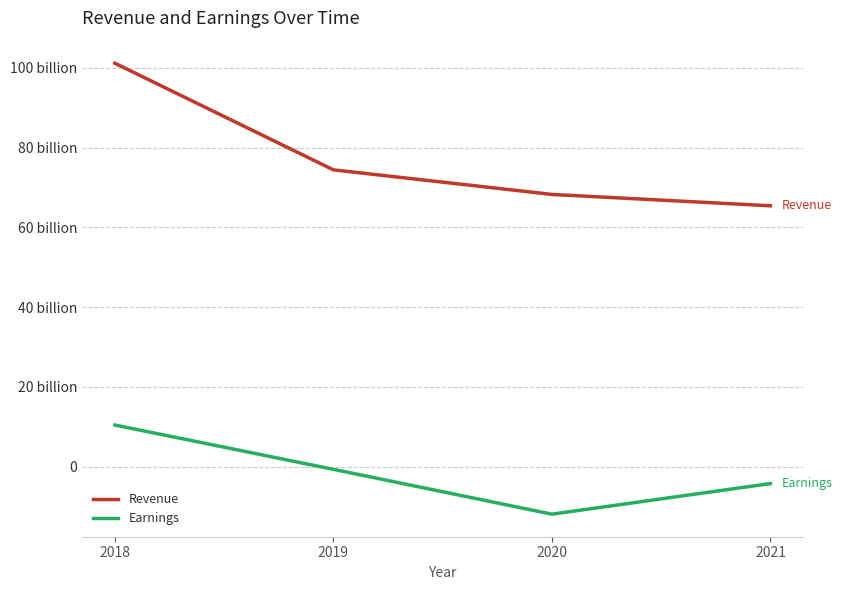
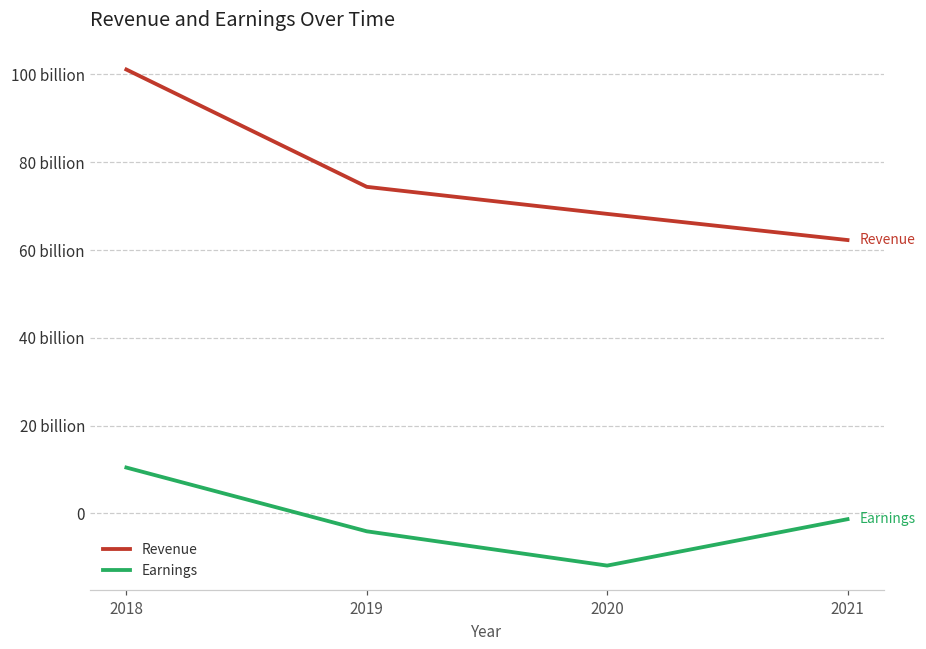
  {
    "Revenue": {
      "2018": "101 billion",
      "2019": "74 billion",
      "2020": "68 billion",
-     "2021": "65 billion"
+     "2021": "62 billion"
    },
    "Earnings": {
      "2018": "10 billion",
-     "2019": "-1 billion",
+     "2019": "-4 billion",
      "2020": "-12 billion",
-     "2021": "-4 billion"
+     "2021": "-1 billion"
    }
  }
